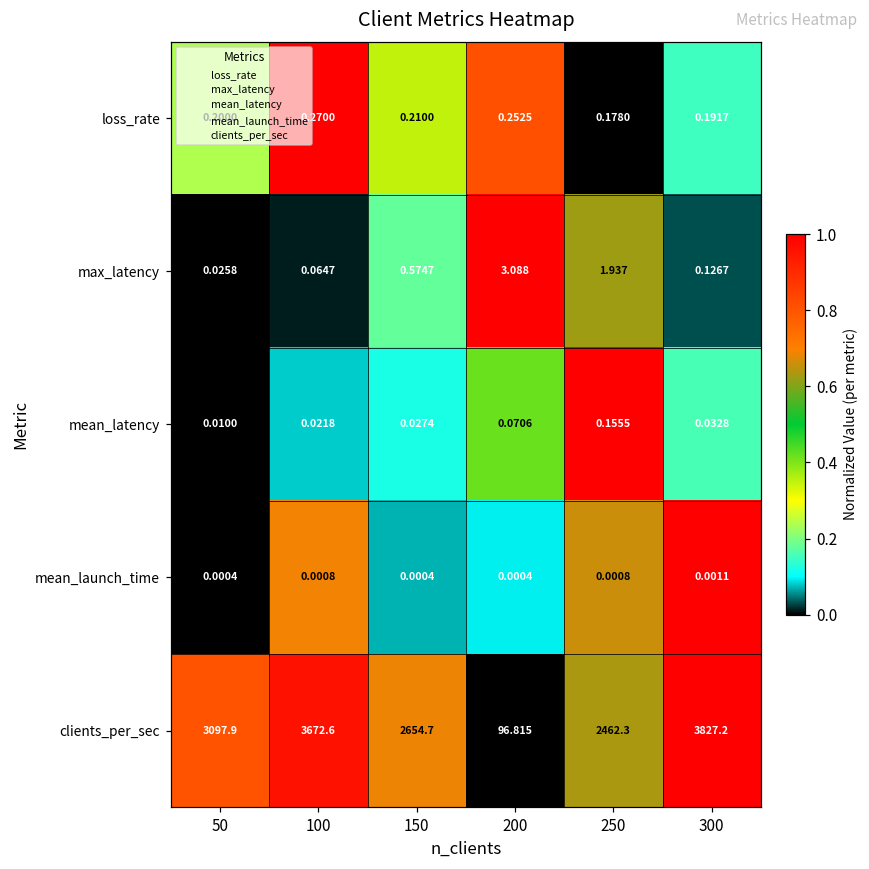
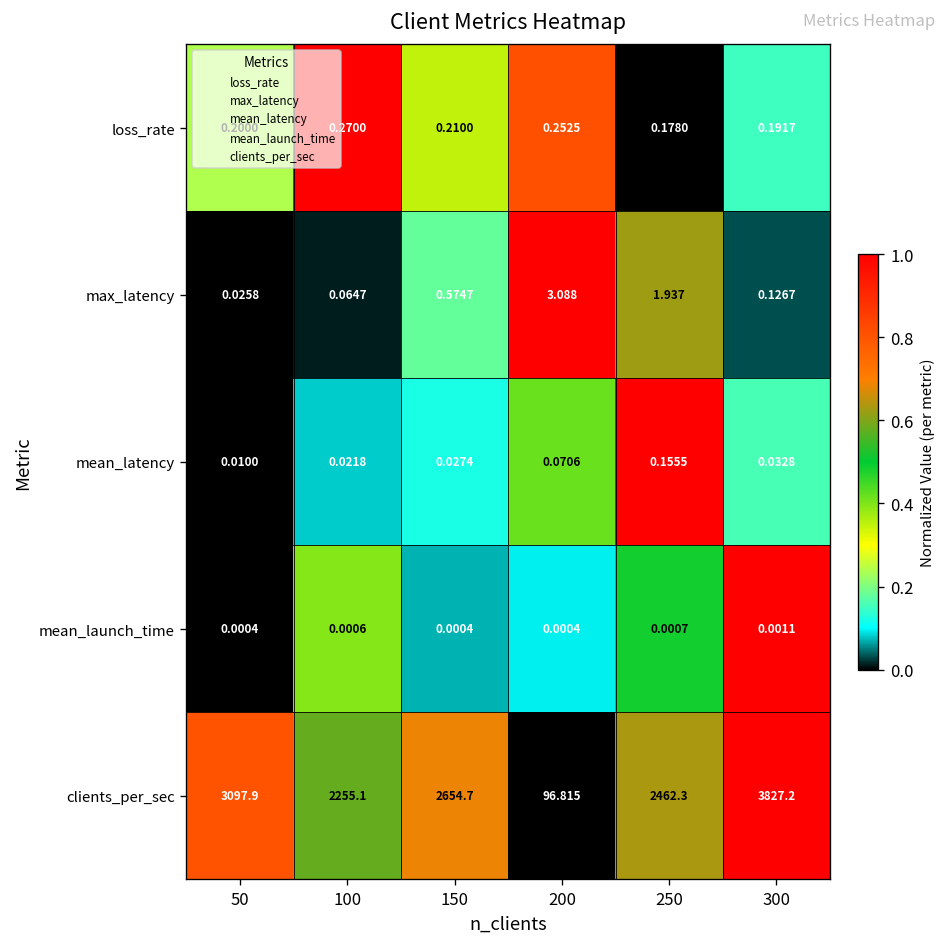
  {
    "loss_rate": {
      "150": 0.2100,
      "200": 0.2525,
      "250": 0.1780,
      "300": 0.1917
    },
    "max_latency": {
      "50": 0.0258,
      "100": 0.0647,
      "150": 0.5747,
      "200": 3.088,
      "250": 1.937,
      "300": 0.1267
    },
    "mean_latency": {
      "50": 0.0100,
      "100": 0.0218,
      "150": 0.0274,
      "200": 0.0706,
      "250": 0.1555,
      "300": 0.0328
    },
    "mean_launch_time": {
      "50": 0.0004,
-     "100": 0.0008,
+     "100": 0.0006,
      "150": 0.0004,
      "200": 0.0004,
-     "250": 0.0008,
+     "250": 0.0007,
      "300": 0.0011
    },
    "clients_per_sec": {
      "50": 3097.9,
-     "100": 3672.6,
+     "100": 2255.1,
      "150": 2654.7,
      "200": 96.815,
      "250": 2462.3,
      "300": 3827.2
    }
  }
